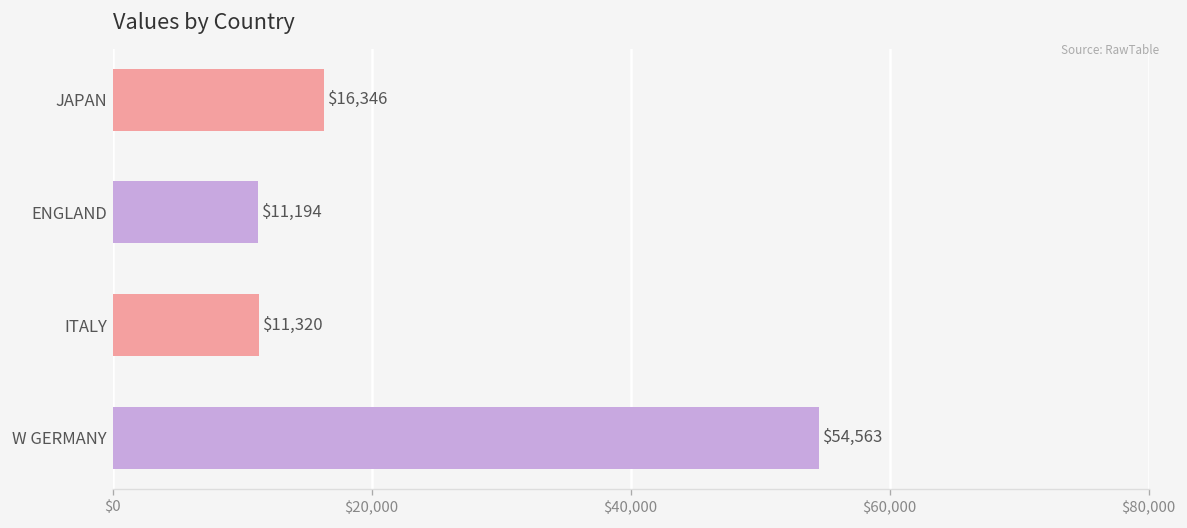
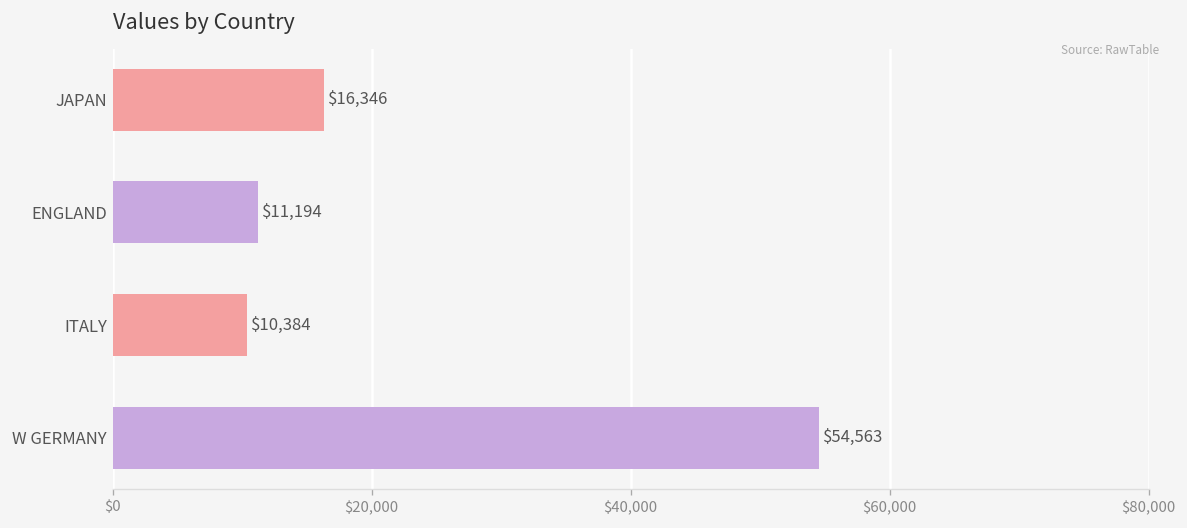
  {
    "JAPAN": "$16,346",
    "ENGLAND": "$11,194",
-   "ITALY": "$11,320",
+   "ITALY": "$10,384",
    "W GERMANY": "$54,563"
  }
